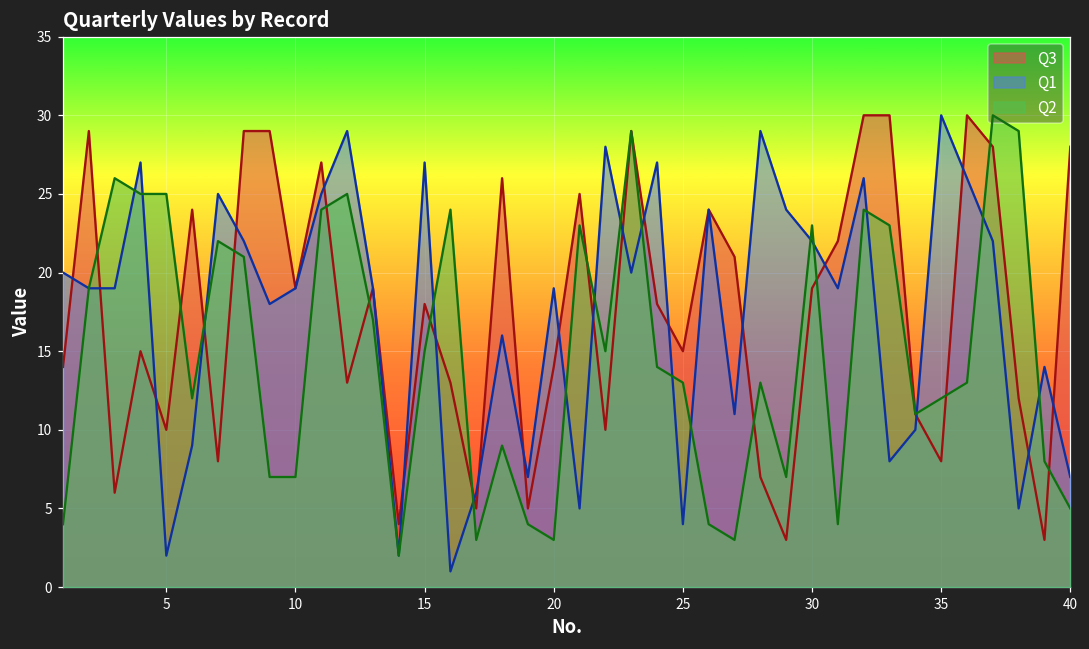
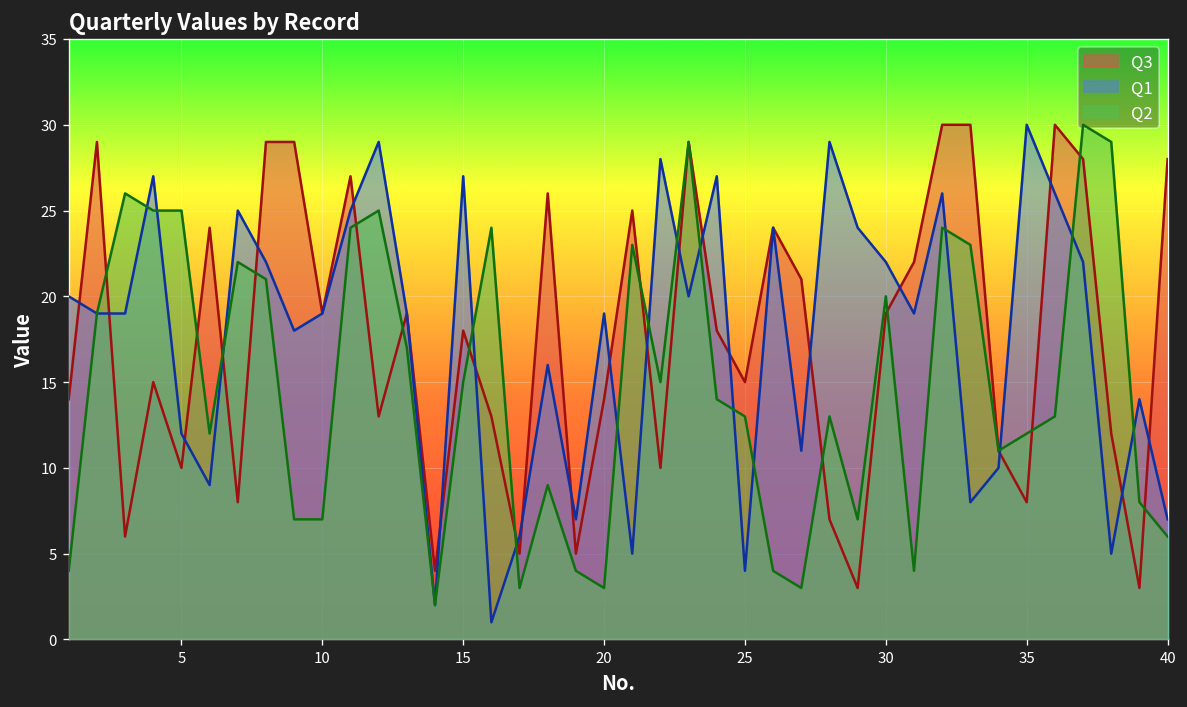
  {
    "Q3": {
      "5": 10,
      "15": 18,
      "20": 14,
      "25": 15,
      "30": 19,
      "35": 8,
      "40": 28
    },
    "Q1": {
-     "5": 2,
+     "5": 12,
      "15": 27,
      "20": 19,
      "25": 4,
      "30": 22,
      "35": 30,
      "40": 7
    },
    "Q2": {
      "5": 25,
      "10": 7,
      "15": 15,
      "20": 3,
      "25": 13,
-     "30": 23,
+     "30": 20,
      "35": 12,
-     "40": 5
+     "40": 6
    }
  }
